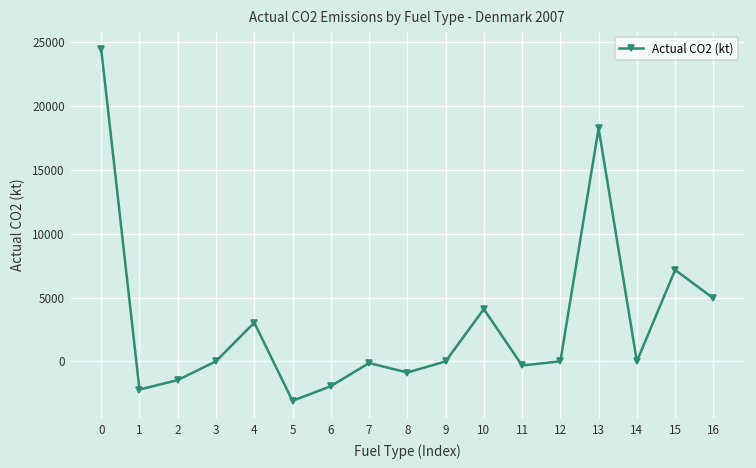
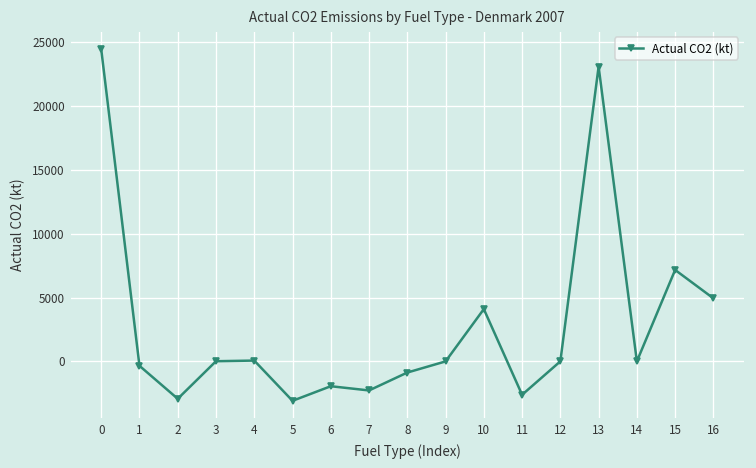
  {
    "0": 24500,
-   "1": -2200,
-   "2": -1500,
+   "1": -300,
+   "2": -2900,
    "3": 0,
-   "4": 3000,
+   "4": 100,
    "5": -3100,
    "6": -1900,
-   "7": -100,
+   "7": -2300,
    "8": -900,
    "9": 0,
    "10": 4100,
-   "11": -300,
+   "11": -2600,
    "12": 0,
-   "13": 18300,
+   "13": 23100,
    "14": 0,
    "15": 7200,
    "16": 4900
  }
